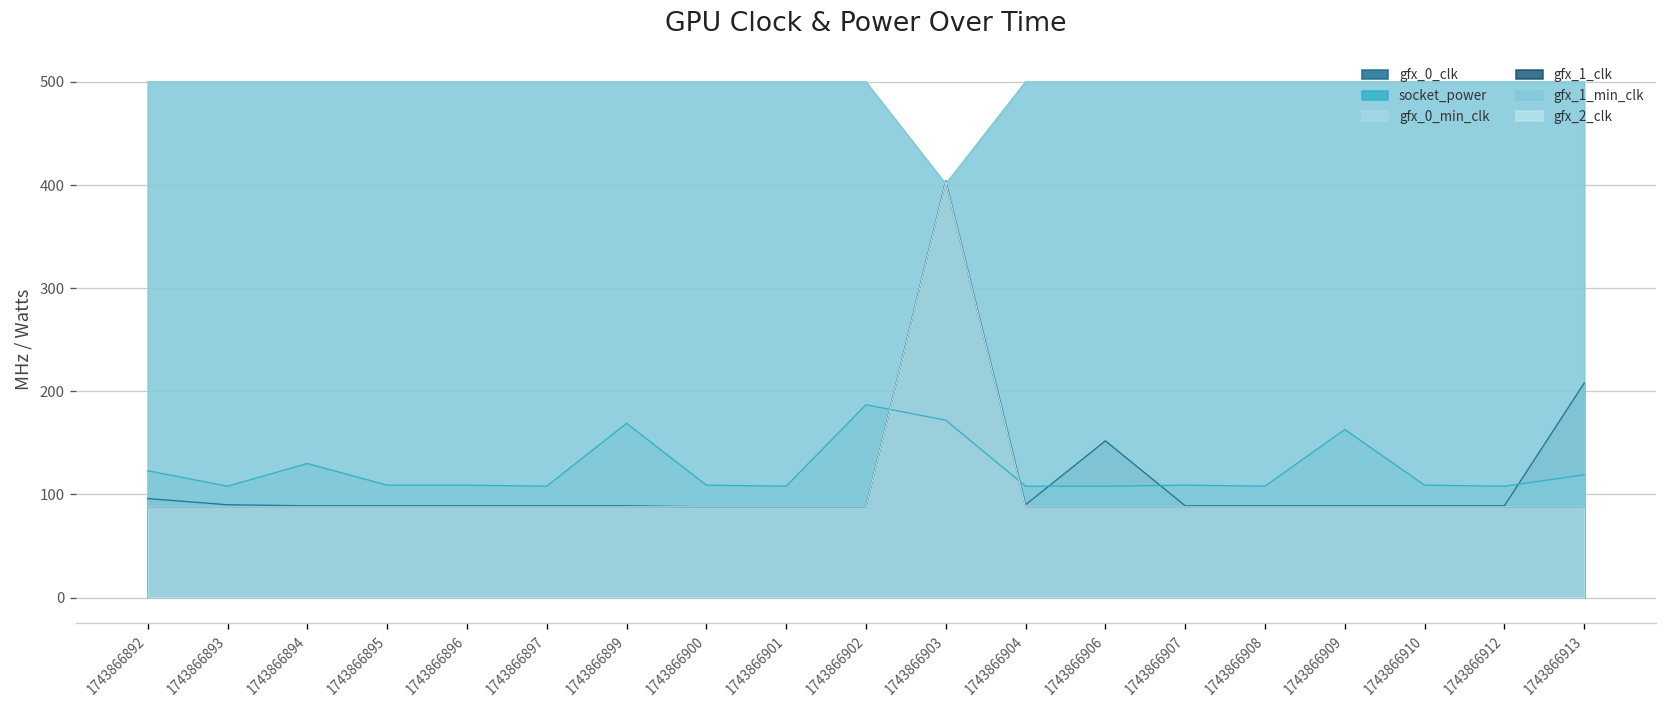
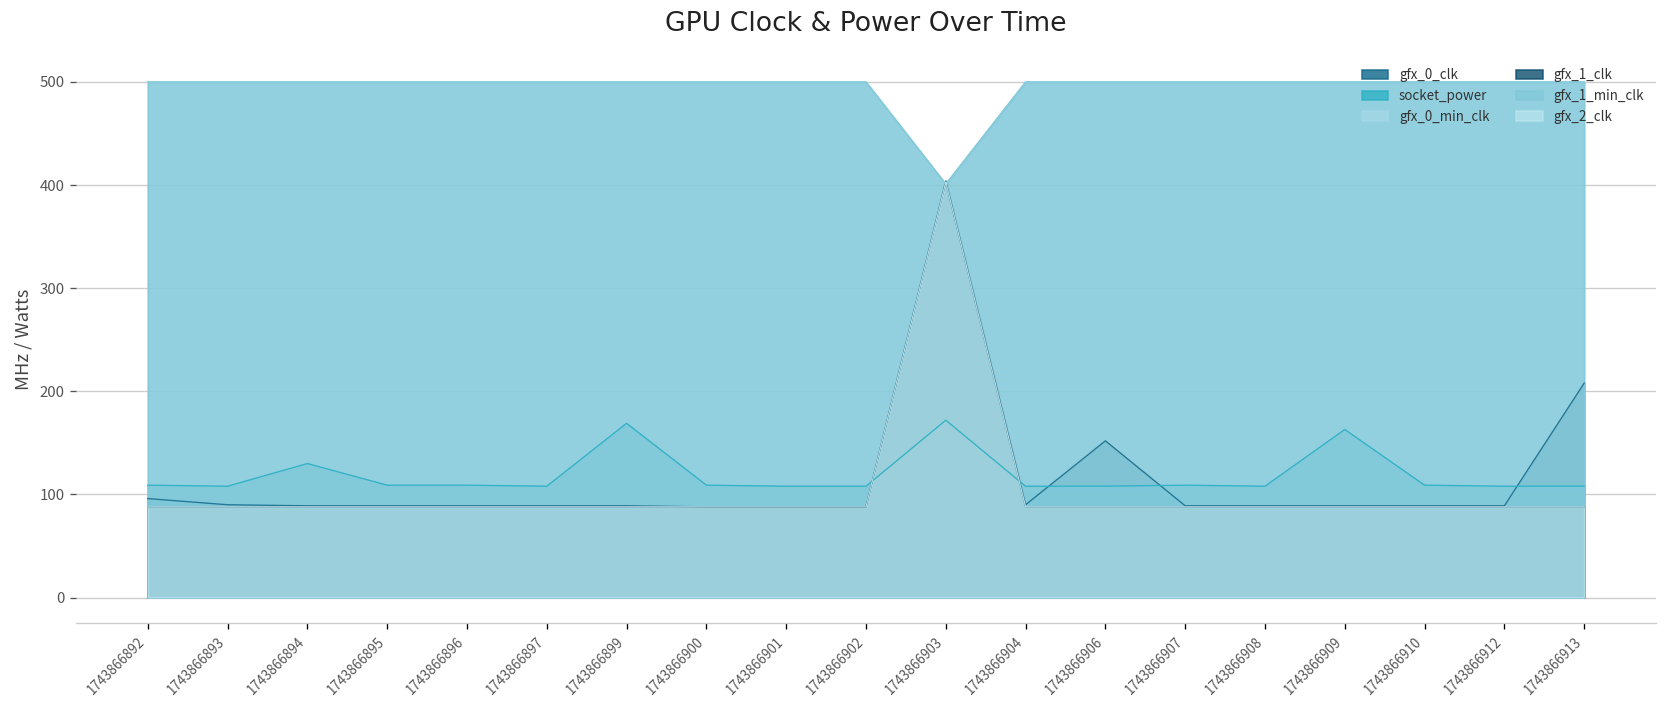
  {
    "gfx_0_clk": {
      "1743866892": 100,
      "1743866906": 150,
      "1743866913": 210
    },
    "socket_power": {
-     "1743866892": 120,
+     "1743866892": 110,
      "1743866893": 110,
      "1743866894": 130,
      "1743866895": 110,
      "1743866896": 110,
      "1743866897": 110,
      "1743866899": 170,
      "1743866900": 110,
      "1743866901": 110,
-     "1743866902": 190,
+     "1743866902": 110,
      "1743866903": 170,
      "1743866904": 110,
      "1743866906": 110,
      "1743866907": 110,
      "1743866908": 110,
      "1743866909": 160,
      "1743866910": 110,
      "1743866912": 110,
-     "1743866913": 120
+     "1743866913": 110
    },
    "gfx_1_min_clk": {
      "1743866892": 500,
      "1743866893": 500,
      "1743866894": 500,
      "1743866895": 500,
      "1743866896": 500,
      "1743866897": 500,
      "1743866899": 500,
      "1743866900": 500,
      "1743866901": 500,
      "1743866902": 500,
      "1743866904": 500,
      "1743866906": 500,
      "1743866907": 500,
      "1743866908": 500,
      "1743866909": 500,
      "1743866910": 500,
      "1743866912": 500,
      "1743866913": 500
    },
    "gfx_2_clk": {
      "1743866892": 90,
      "1743866906": 90,
      "1743866913": 90
    }
  }
